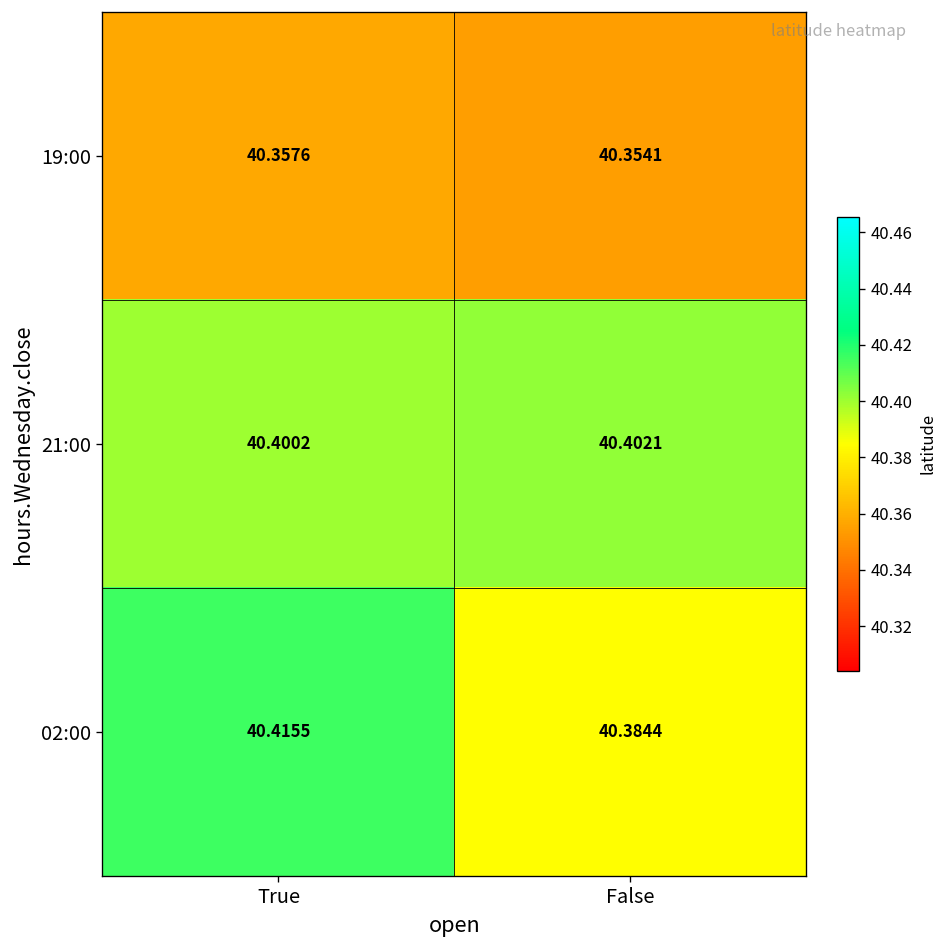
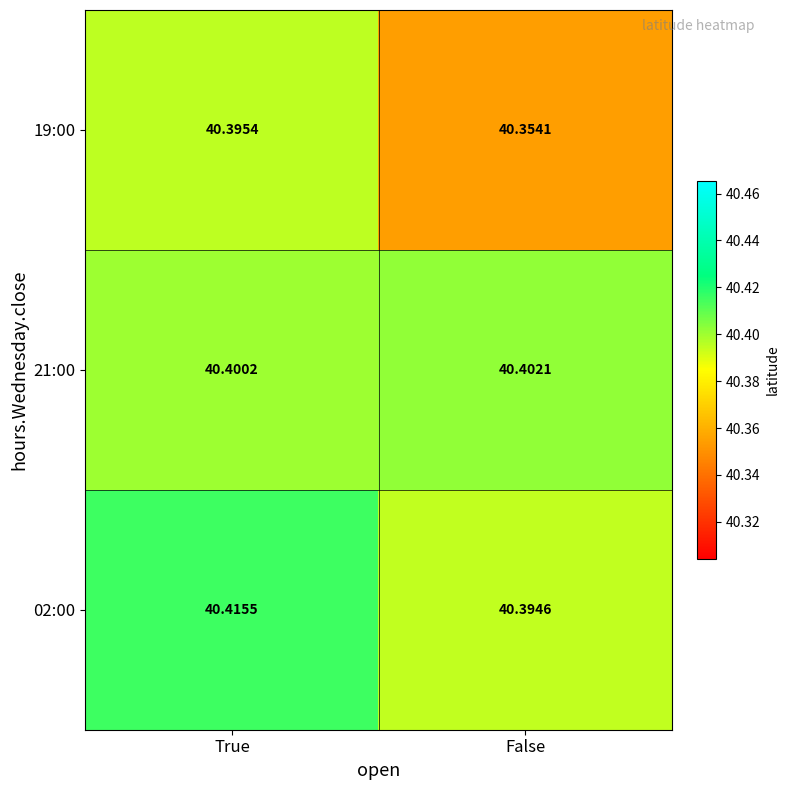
  {
    "19:00": {
-     "True": 40.3576,
+     "True": 40.3954,
      "False": 40.3541
    },
    "21:00": {
      "True": 40.4002,
      "False": 40.4021
    },
    "02:00": {
      "True": 40.4155,
-     "False": 40.3844
+     "False": 40.3946
    }
  }
